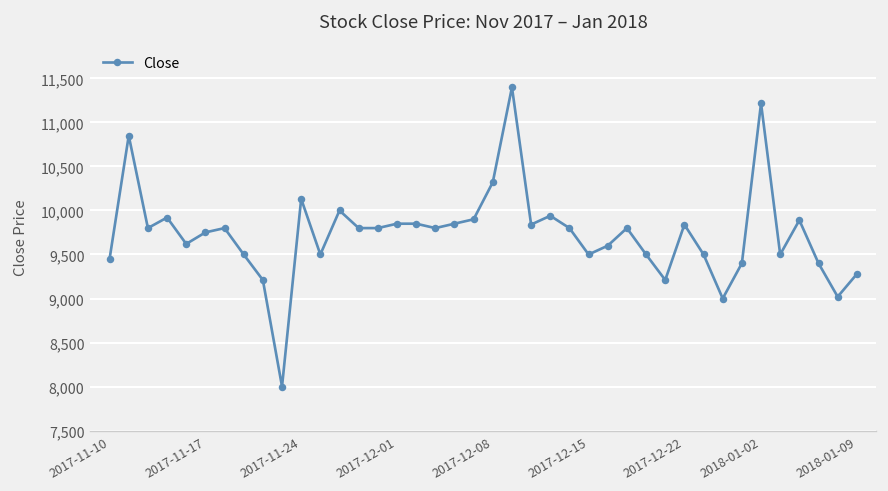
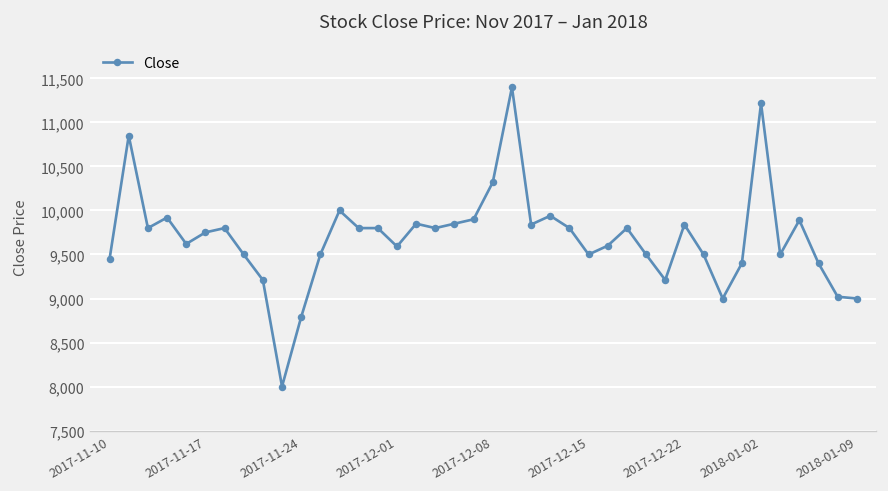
  {
    "2017-11-10": "9,500",
    "2017-11-17": "9,800",
-   "2017-11-24": "10,100",
-   "2017-12-01": "9,900",
+   "2017-11-24": "8,800",
+   "2017-12-01": "9,600",
    "2017-12-08": "10,300",
    "2017-12-15": "9,500",
    "2017-12-22": "9,800",
    "2018-01-02": "11,200",
-   "2018-01-09": "9,300"
+   "2018-01-09": "9,000"
  }
